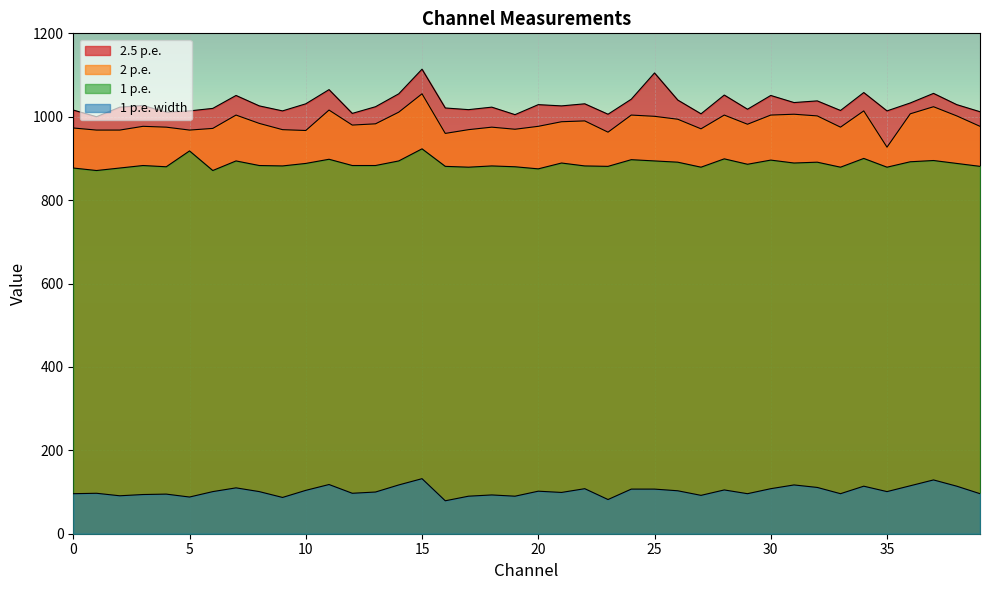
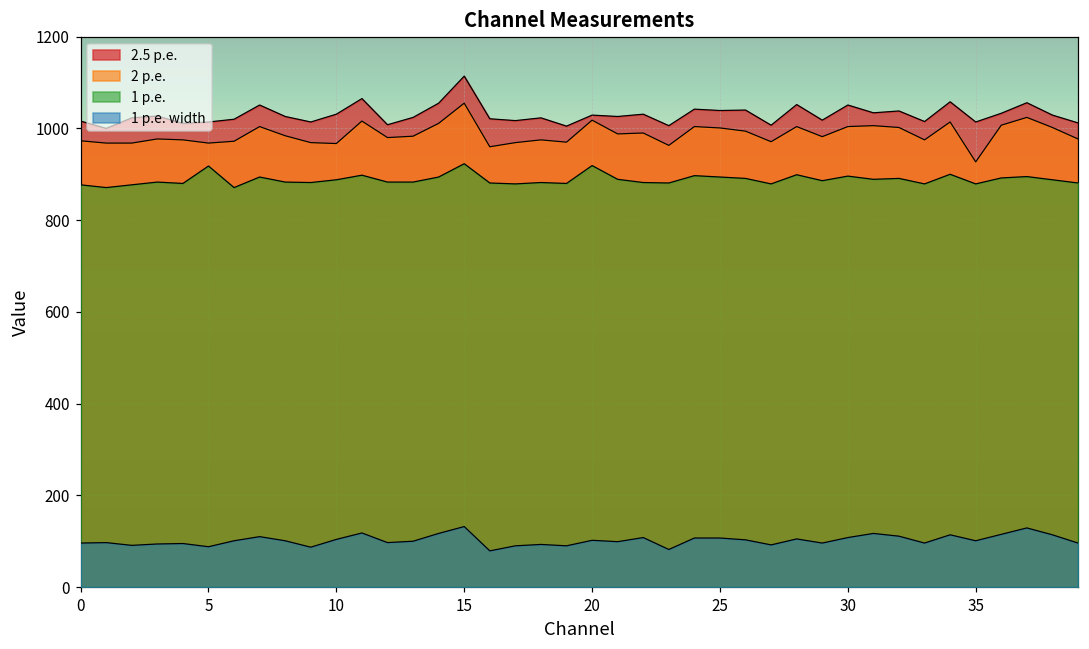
  {
    "2.5 p.e.": {
      "0": 1020,
      "10": 1030,
      "15": 1110,
      "20": 1030,
-     "25": 1110,
+     "25": 1040,
      "30": 1050,
      "35": 1010
    },
    "2 p.e.": {
      "0": 970,
      "5": 970,
      "10": 970,
      "15": 1060,
-     "20": 980,
+     "20": 1020,
      "25": 1000,
      "30": 1000,
      "35": 930
    },
    "1 p.e.": {
      "0": 880,
      "5": 920,
      "10": 890,
      "15": 920,
-     "20": 880,
+     "20": 920,
      "25": 890,
      "30": 900,
      "35": 880
    },
    "1 p.e. width": {
      "0": 100,
      "5": 90,
      "10": 100,
      "15": 130,
      "20": 100,
      "25": 110,
      "30": 110,
      "35": 100
    }
  }
